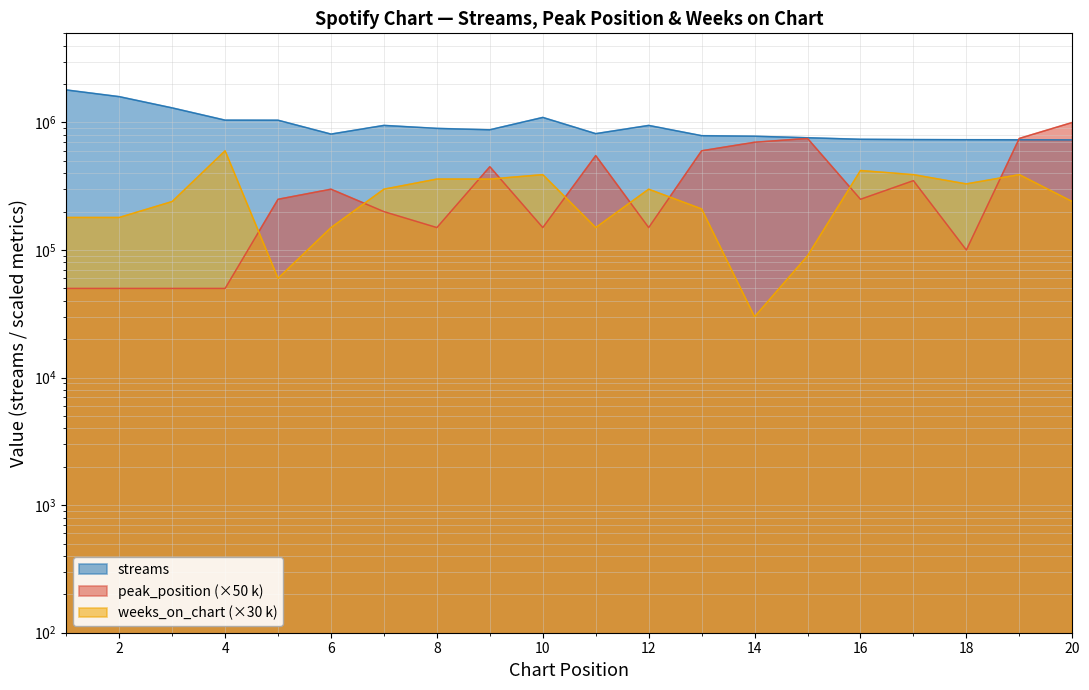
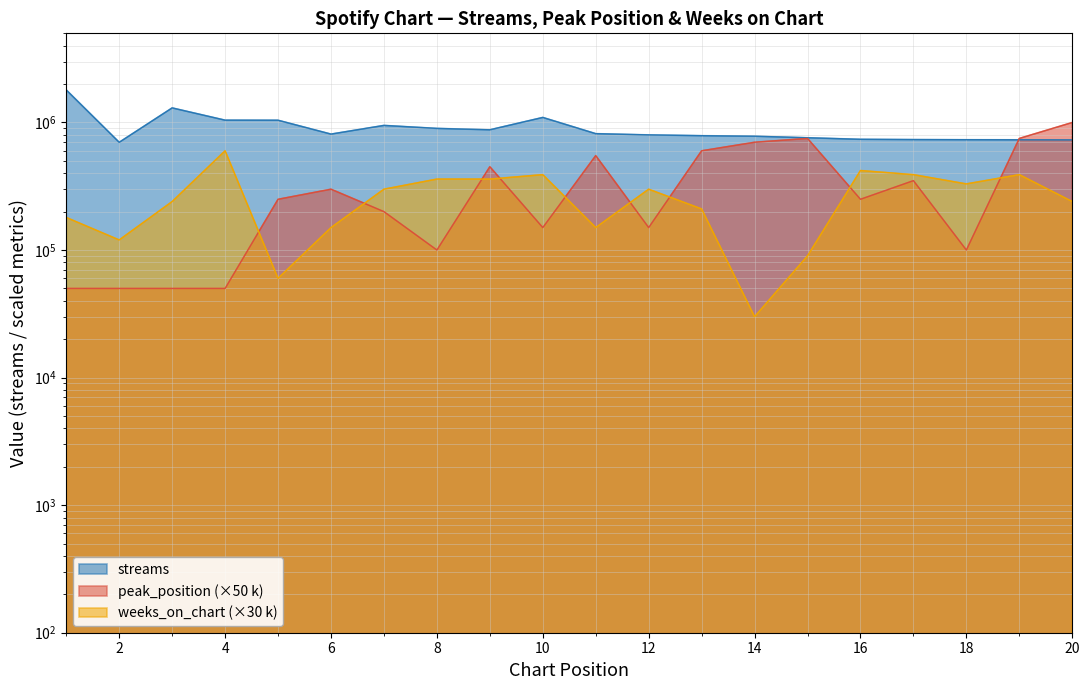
  {
    "streams": {
-     "2": 1600000,
+     "2": 700000,
      "4": 1000000,
      "6": 800000,
      "8": 900000,
      "10": 1100000,
-     "12": 900000,
+     "12": 800000,
      "14": 800000,
      "16": 700000,
      "18": 700000,
      "20": 700000
    },
    "peak_position (×50 k)": {
      "2": 50000,
      "4": 50000,
      "6": 300000,
-     "8": 150000,
+     "8": 100000,
      "10": 150000,
      "12": 150000,
      "14": 700000,
      "16": 250000,
      "18": 100000,
      "20": 1000000
    },
    "weeks_on_chart (×30 k)": {
-     "2": 180000,
+     "2": 120000,
      "4": 600000,
      "6": 150000,
      "8": 360000,
      "10": 390000,
      "12": 300000,
      "14": 30000,
      "16": 420000,
      "18": 330000,
      "20": 240000
    }
  }
